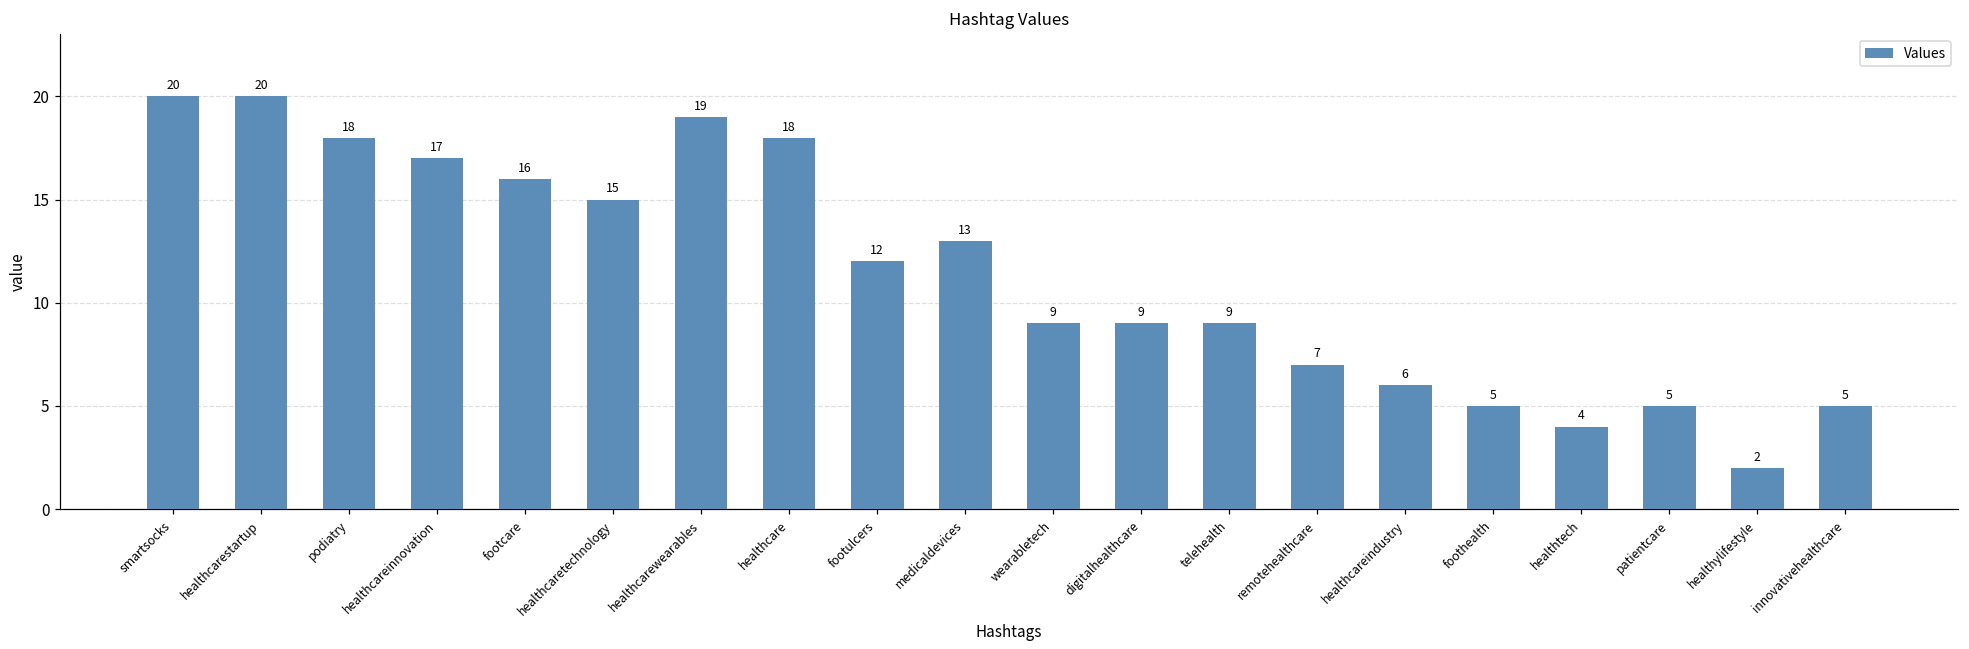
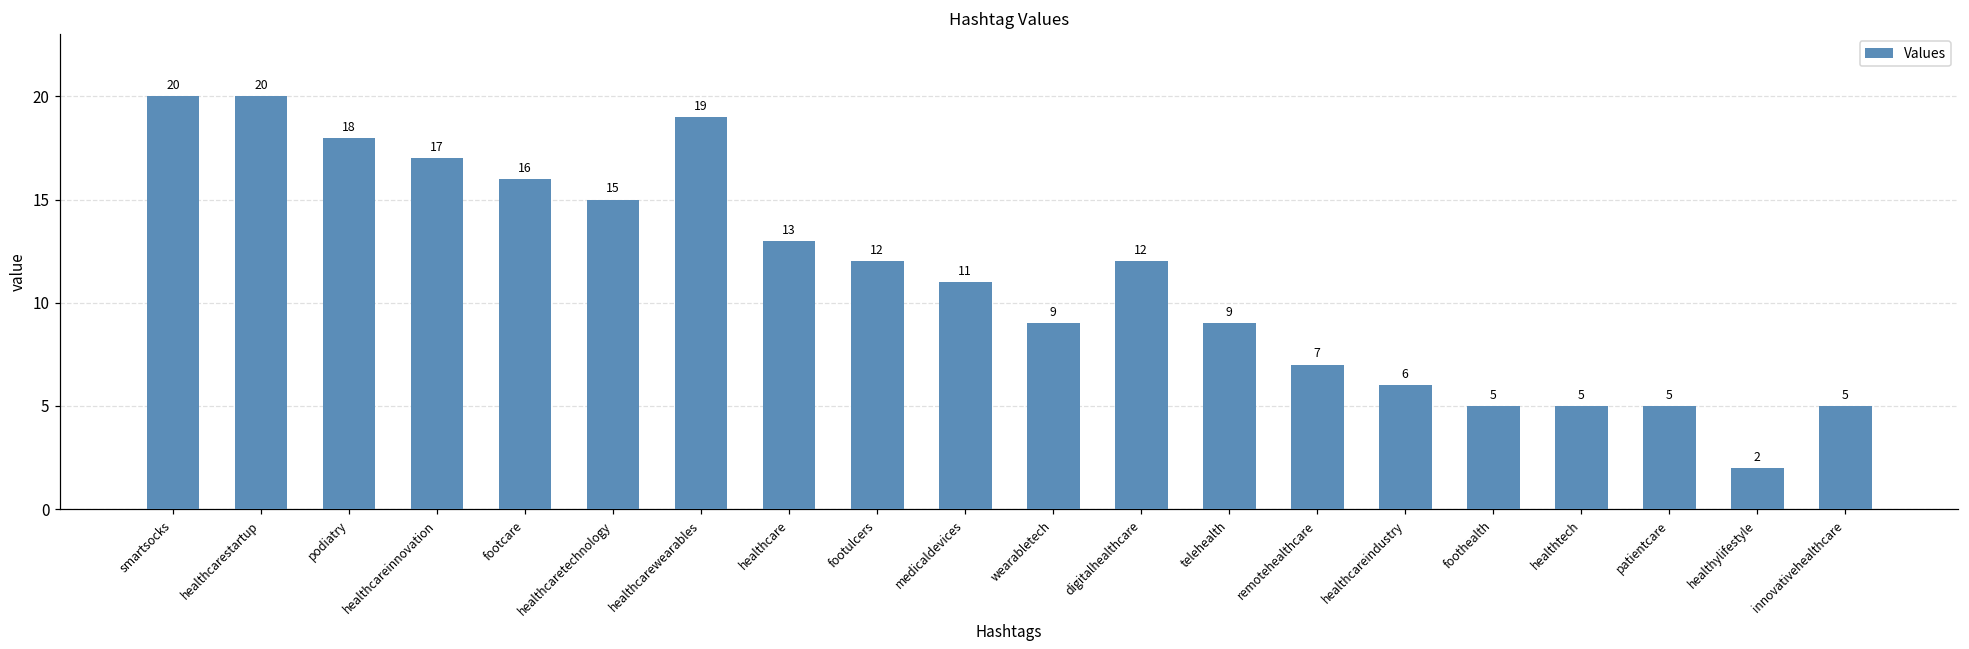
  {
    "smartsocks": 20,
    "healthcarestartup": 20,
    "podiatry": 18,
    "healthcareinnovation": 17,
    "footcare": 16,
    "healthcaretechnology": 15,
    "healthcarewearables": 19,
-   "healthcare": 18,
+   "healthcare": 13,
    "footulcers": 12,
-   "medicaldevices": 13,
+   "medicaldevices": 11,
    "wearabletech": 9,
-   "digitalhealthcare": 9,
+   "digitalhealthcare": 12,
    "telehealth": 9,
    "remotehealthcare": 7,
    "healthcareindustry": 6,
    "foothealth": 5,
-   "healthtech": 4,
+   "healthtech": 5,
    "patientcare": 5,
    "healthylifestyle": 2,
    "innovativehealthcare": 5
  }
